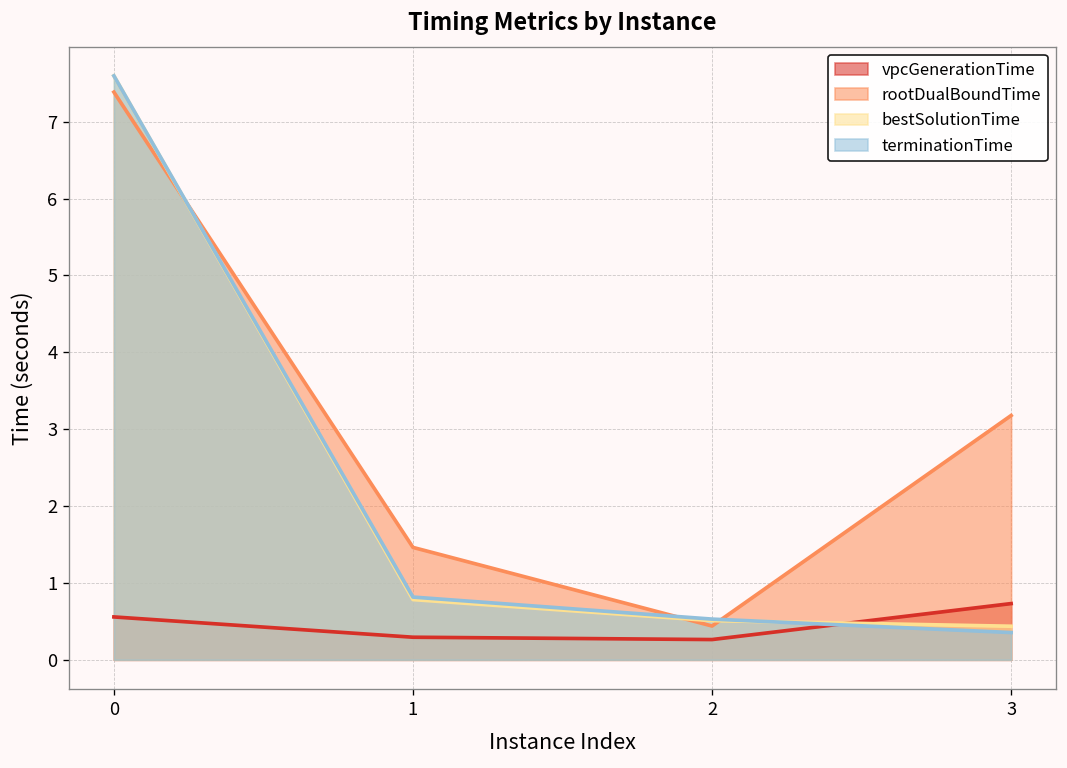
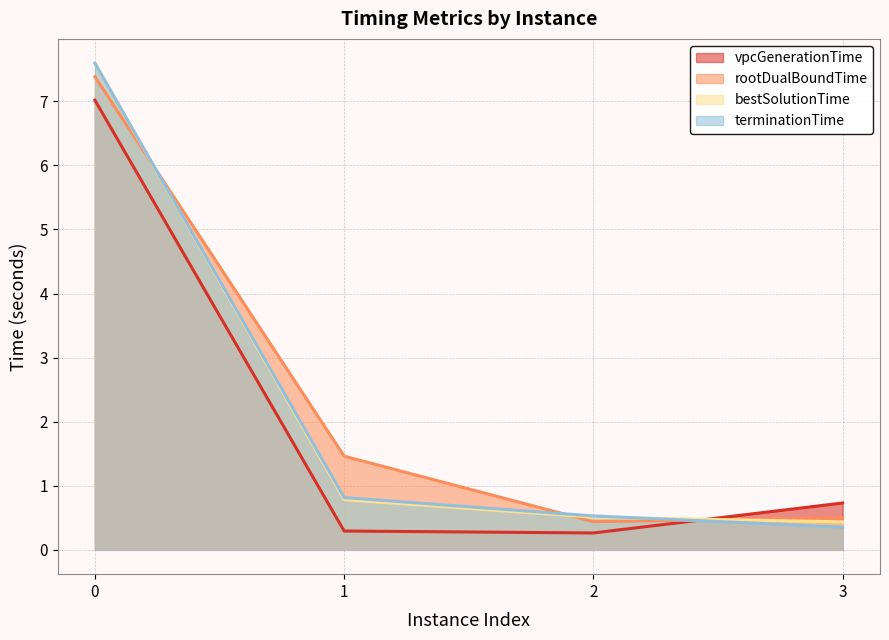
  {
    "vpcGenerationTime": {
-     "0": 0.6,
+     "0": 7.0,
      "1": 0.3,
      "2": 0.3,
      "3": 0.7
    },
    "rootDualBoundTime": {
      "0": 7.4,
      "1": 1.5,
      "2": 0.4,
-     "3": 3.2
+     "3": 0.5
    },
    "bestSolutionTime": {
      "3": 0.4
    },
    "terminationTime": {
      "3": 0.4
    }
  }
